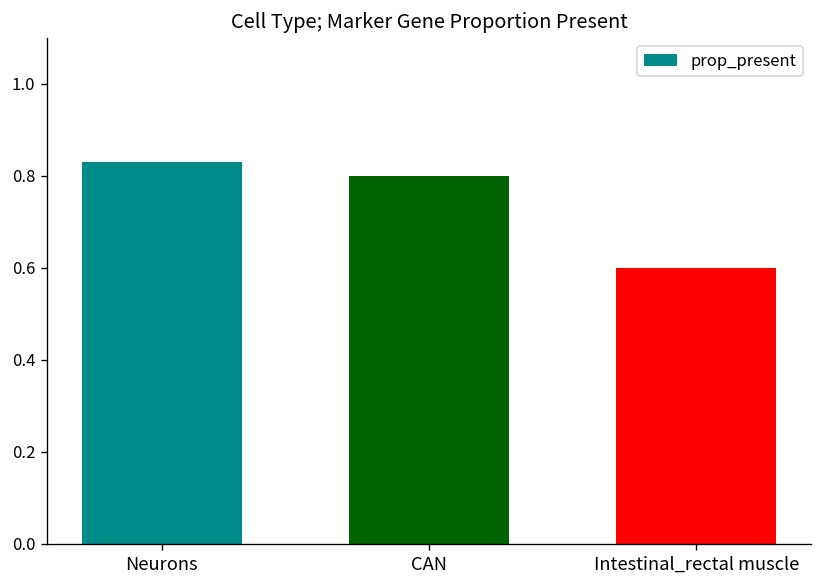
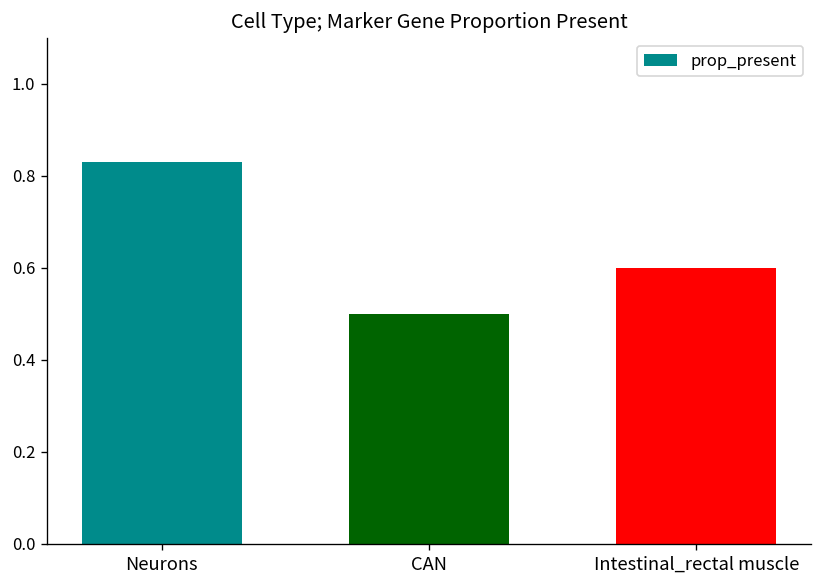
  {
    "Neurons": 0.83,
-   "CAN": 0.8,
+   "CAN": 0.5,
    "Intestinal_rectal muscle": 0.6
  }
